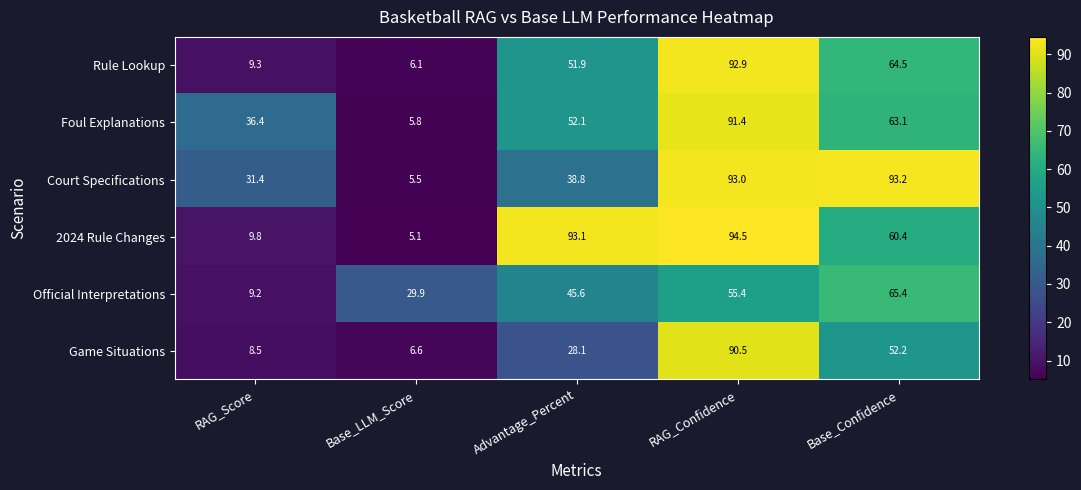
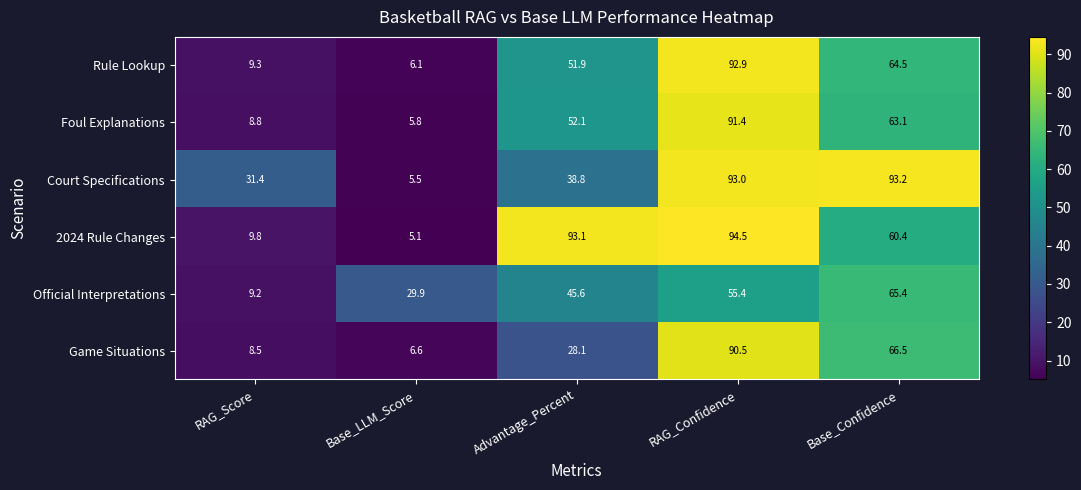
  {
    "Rule Lookup": {
      "RAG_Score": 9.3,
      "Base_LLM_Score": 6.1,
      "Advantage_Percent": 51.9,
      "RAG_Confidence": 92.9,
      "Base_Confidence": 64.5
    },
    "Foul Explanations": {
-     "RAG_Score": 36.4,
+     "RAG_Score": 8.8,
      "Base_LLM_Score": 5.8,
      "Advantage_Percent": 52.1,
      "RAG_Confidence": 91.4,
      "Base_Confidence": 63.1
    },
    "Court Specifications": {
      "RAG_Score": 31.4,
      "Base_LLM_Score": 5.5,
      "Advantage_Percent": 38.8,
      "RAG_Confidence": 93.0,
      "Base_Confidence": 93.2
    },
    "2024 Rule Changes": {
      "RAG_Score": 9.8,
      "Base_LLM_Score": 5.1,
      "Advantage_Percent": 93.1,
      "RAG_Confidence": 94.5,
      "Base_Confidence": 60.4
    },
    "Official Interpretations": {
      "RAG_Score": 9.2,
      "Base_LLM_Score": 29.9,
      "Advantage_Percent": 45.6,
      "RAG_Confidence": 55.4,
      "Base_Confidence": 65.4
    },
    "Game Situations": {
      "RAG_Score": 8.5,
      "Base_LLM_Score": 6.6,
      "Advantage_Percent": 28.1,
      "RAG_Confidence": 90.5,
-     "Base_Confidence": 52.2
+     "Base_Confidence": 66.5
    }
  }
